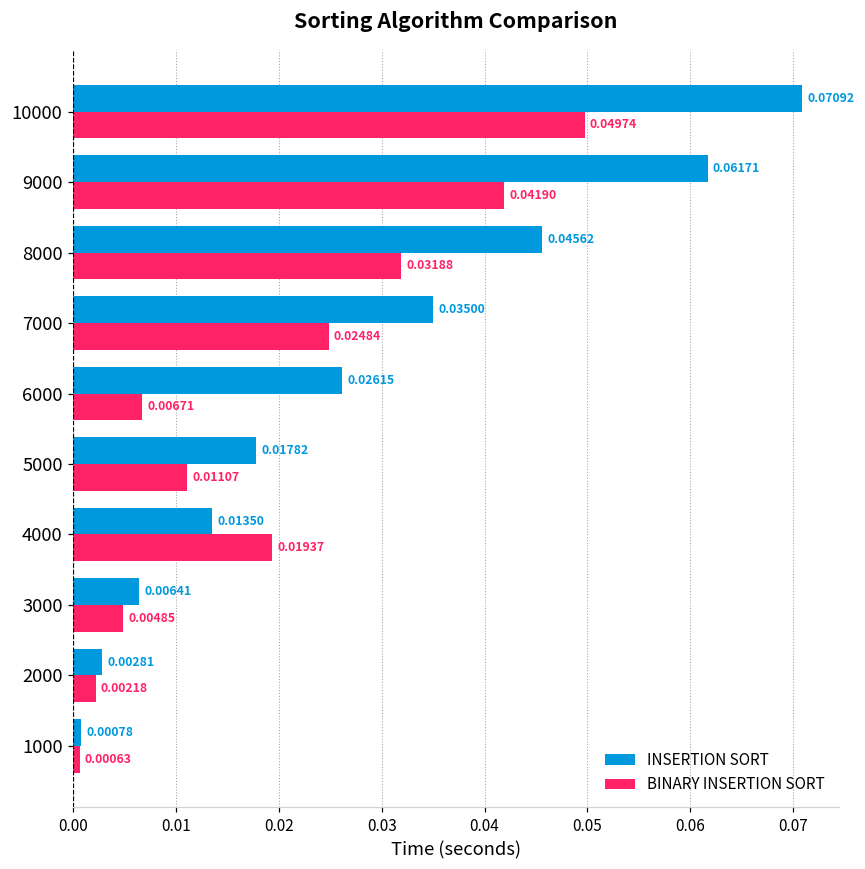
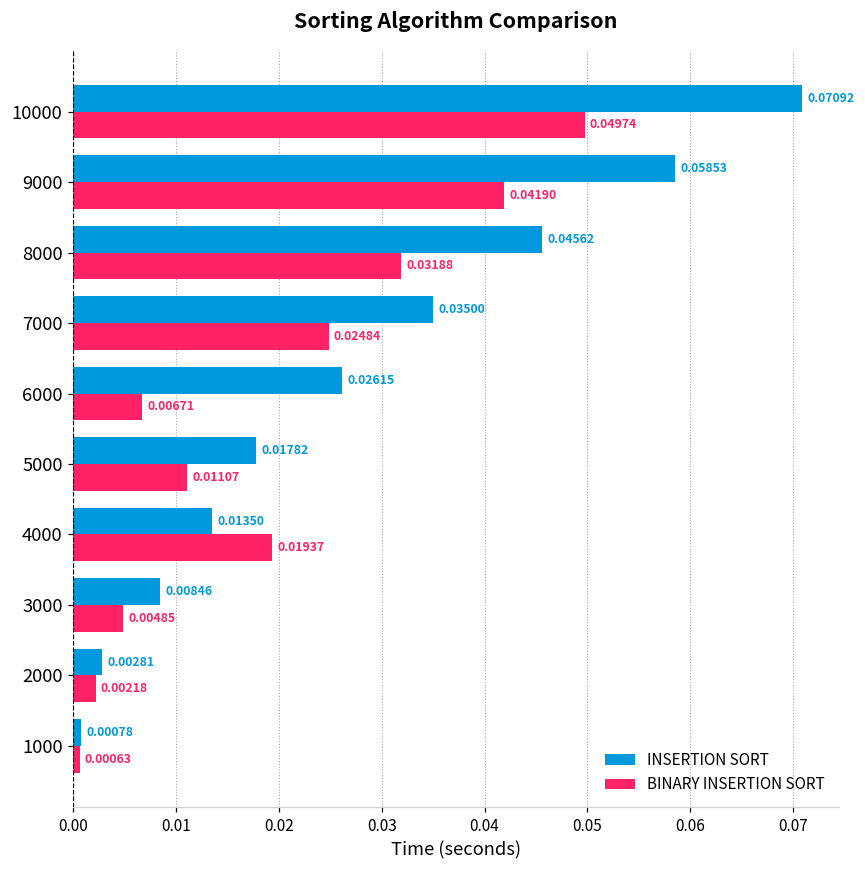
  {
    "INSERTION SORT": {
      "10000": 0.07092,
-     "9000": 0.06171,
+     "9000": 0.05853,
      "8000": 0.04562,
      "7000": 0.03500,
      "6000": 0.02615,
      "5000": 0.01782,
      "4000": 0.01350,
-     "3000": 0.00641,
+     "3000": 0.00846,
      "2000": 0.00281,
      "1000": 0.00078
    },
    "BINARY INSERTION SORT": {
      "10000": 0.04974,
      "9000": 0.04190,
      "8000": 0.03188,
      "7000": 0.02484,
      "6000": 0.00671,
      "5000": 0.01107,
      "4000": 0.01937,
      "3000": 0.00485,
      "2000": 0.00218,
      "1000": 0.00063
    }
  }
